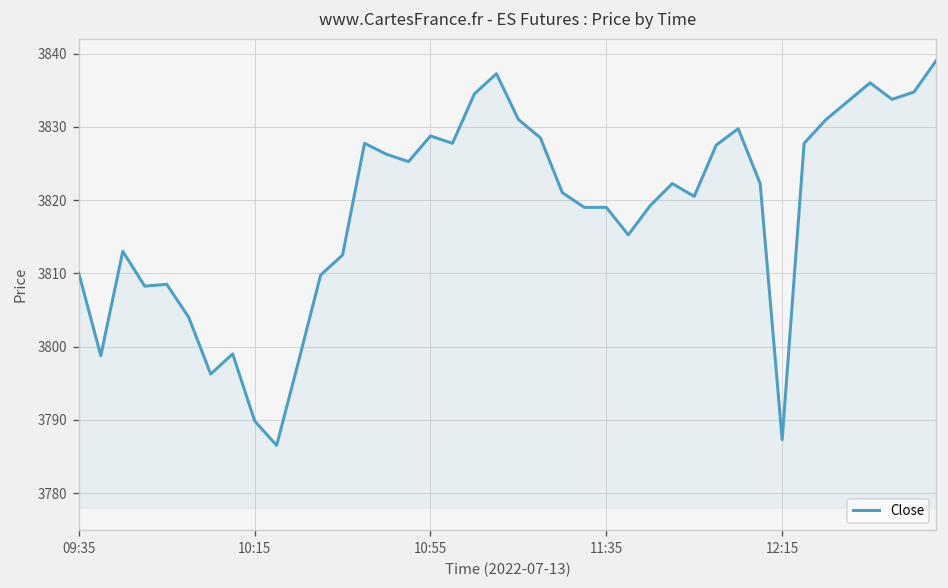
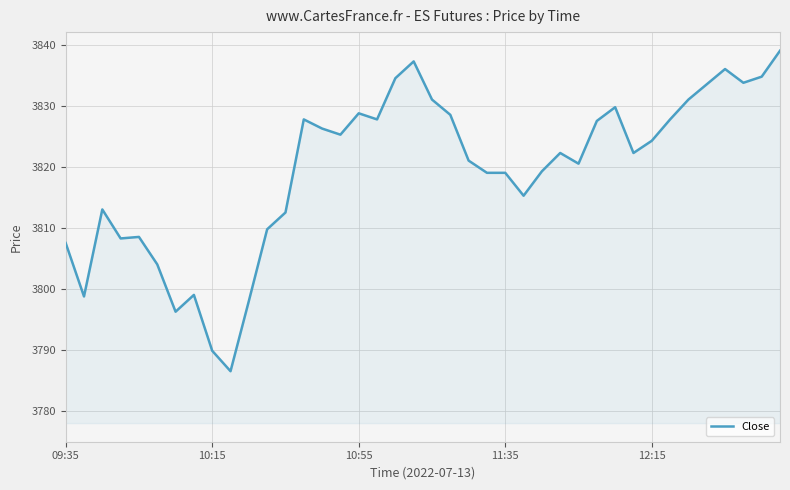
  {
-   "09:35": 3810,
+   "09:35": 3808,
    "10:15": 3790,
    "10:55": 3829,
    "11:35": 3819,
-   "12:15": 3787
+   "12:15": 3824
  }
